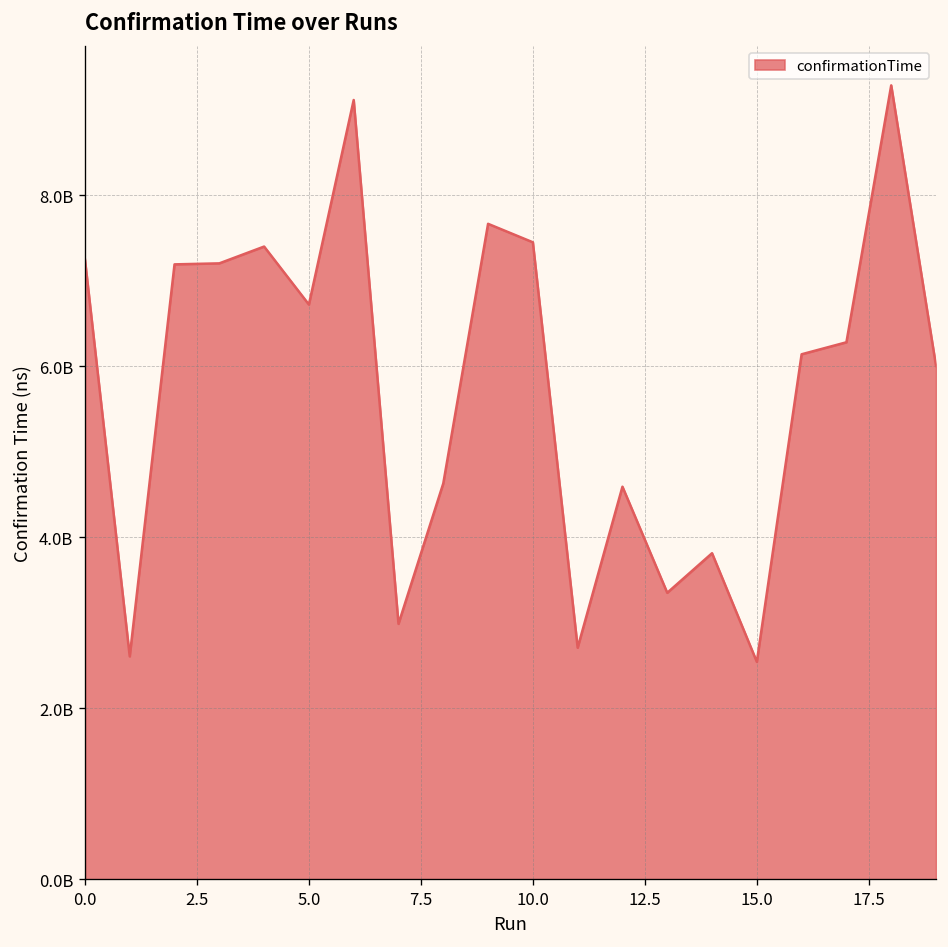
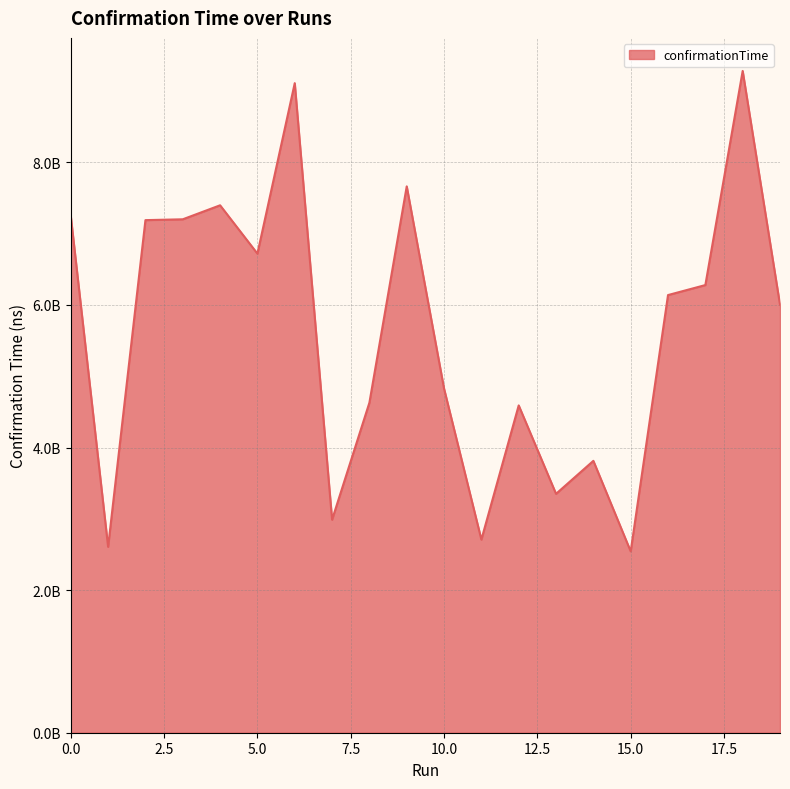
  {
    "0.0": 7200000000,
    "5.0": 6700000000,
-   "10.0": 7400000000,
+   "10.0": 4800000000,
    "15.0": 2500000000
  }
